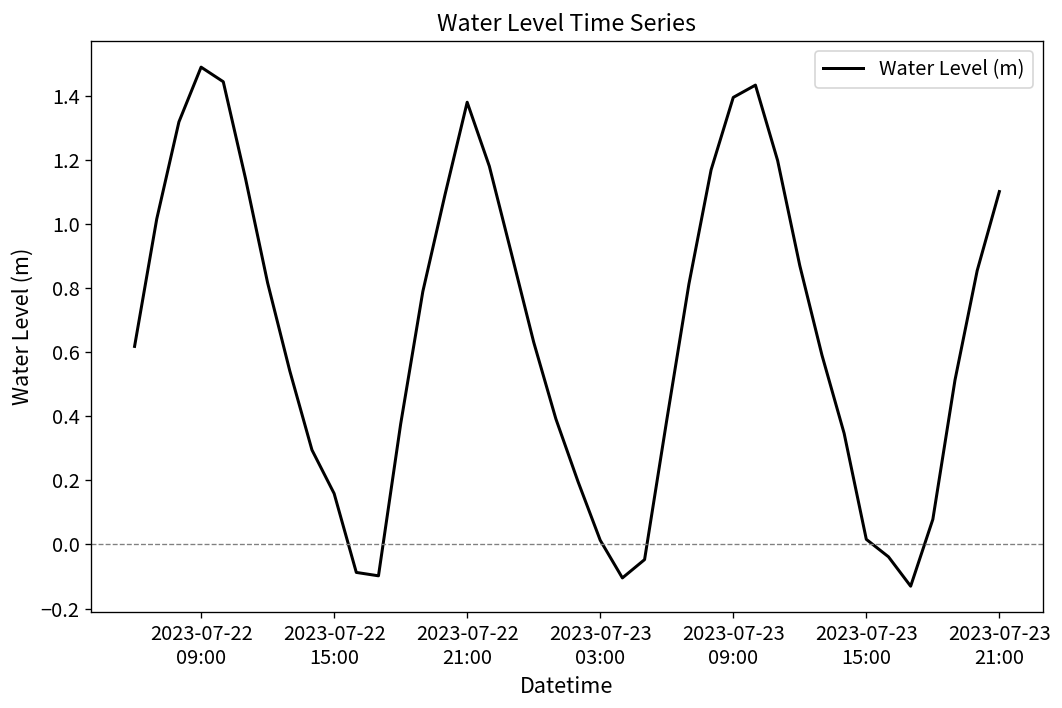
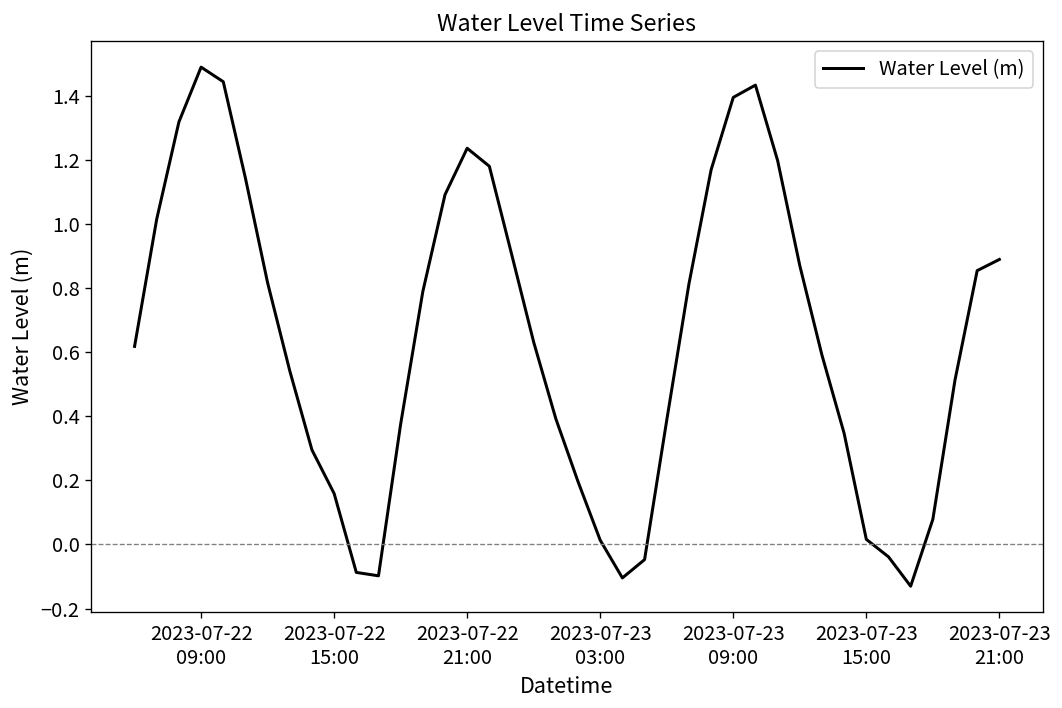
  {
    "2023-07-22 09:00": 1.49,
    "2023-07-22 15:00": 0.16,
-   "2023-07-22 21:00": 1.38,
+   "2023-07-22 21:00": 1.24,
    "2023-07-23 03:00": 0.01,
    "2023-07-23 09:00": 1.39,
    "2023-07-23 15:00": 0.02,
-   "2023-07-23 21:00": 1.10
+   "2023-07-23 21:00": 0.89
  }
